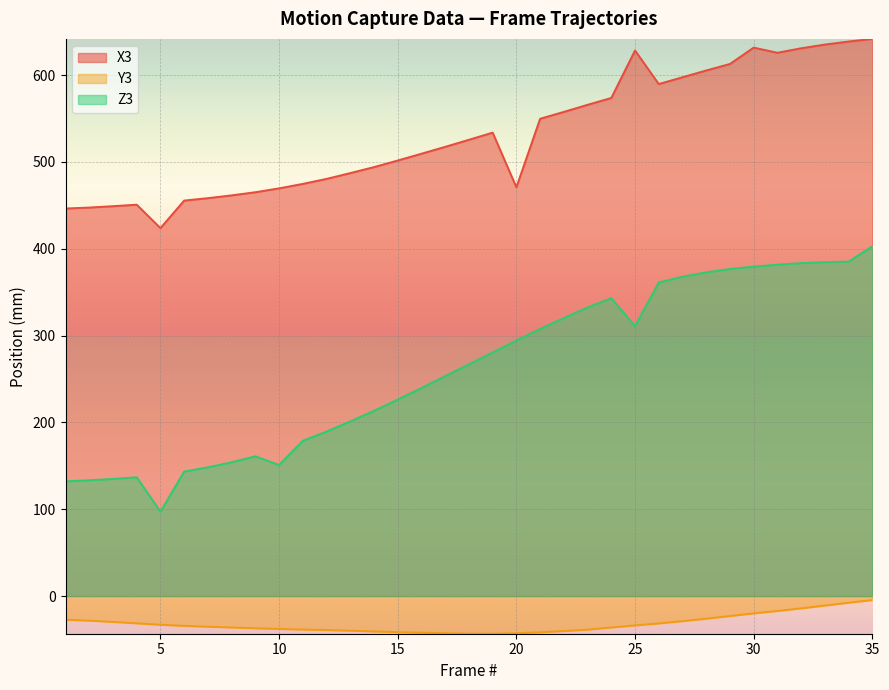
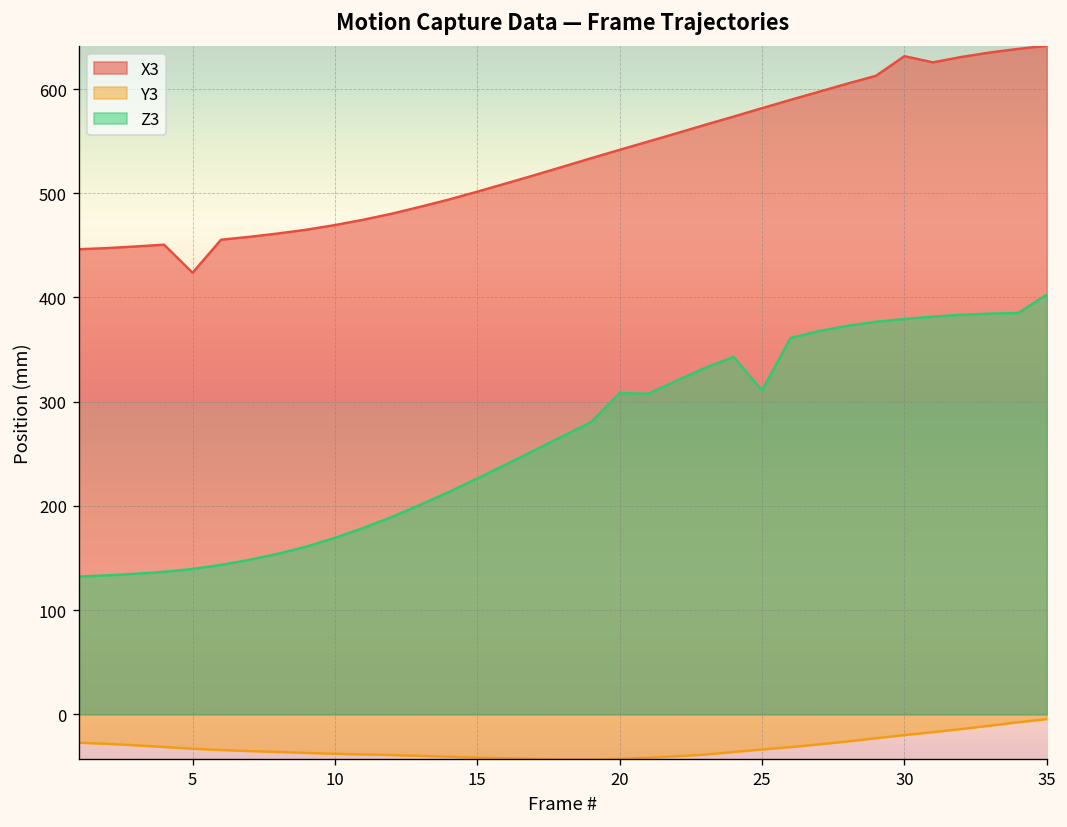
  {
    "X3": {
      "5": 420,
      "10": 470,
      "15": 500,
-     "20": 470,
-     "25": 630,
+     "20": 540,
+     "25": 580,
      "30": 630,
      "35": 640
    },
    "Z3": {
-     "5": 100,
-     "10": 150,
+     "5": 140,
+     "10": 170,
      "15": 230,
-     "20": 290,
+     "20": 310,
      "25": 310,
      "30": 380,
      "35": 400
    }
  }
